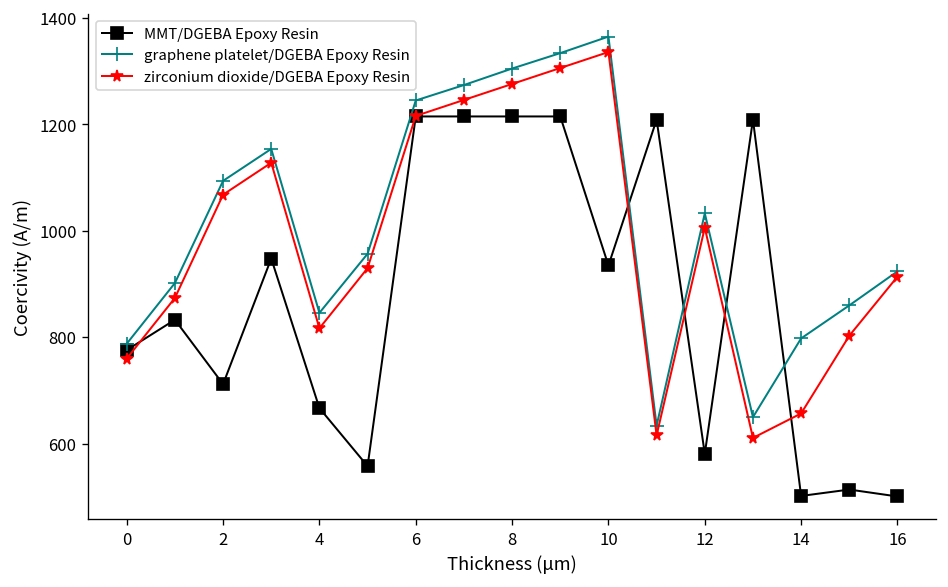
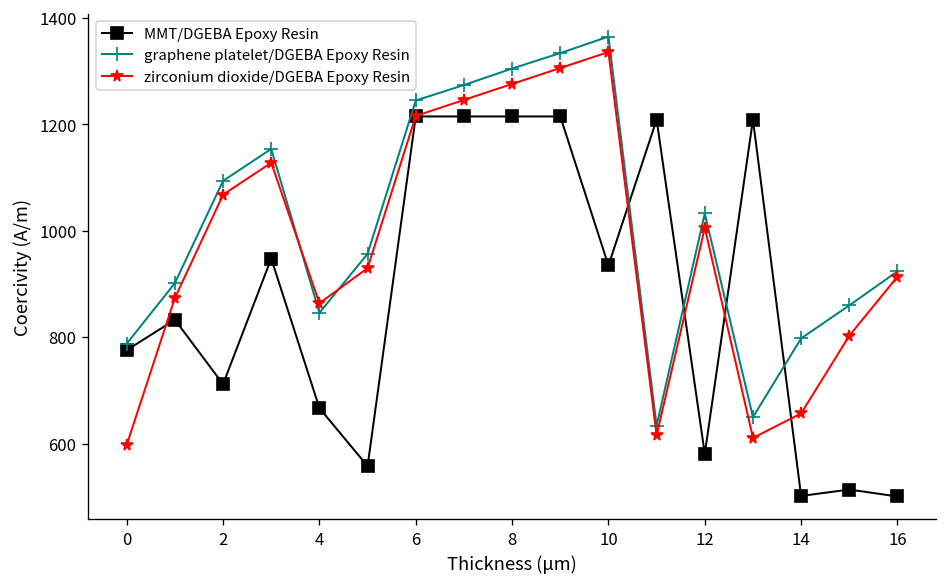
  {
    "MMT/DGEBA Epoxy Resin": {
      "0": 780,
      "2": 710,
      "4": 670,
      "8": 1220,
      "10": 940,
      "12": 580,
      "14": 500,
      "16": 500
    },
    "graphene platelet/DGEBA Epoxy Resin": {
      "0": 790,
      "2": 1090,
      "4": 850,
      "6": 1250,
      "8": 1310,
      "10": 1370,
      "12": 1030,
      "14": 800,
      "16": 920
    },
    "zirconium dioxide/DGEBA Epoxy Resin": {
-     "0": 760,
+     "0": 600,
      "2": 1070,
-     "4": 820,
+     "4": 860,
      "8": 1280,
      "10": 1340,
      "12": 1010,
      "14": 660,
      "16": 910
    }
  }
